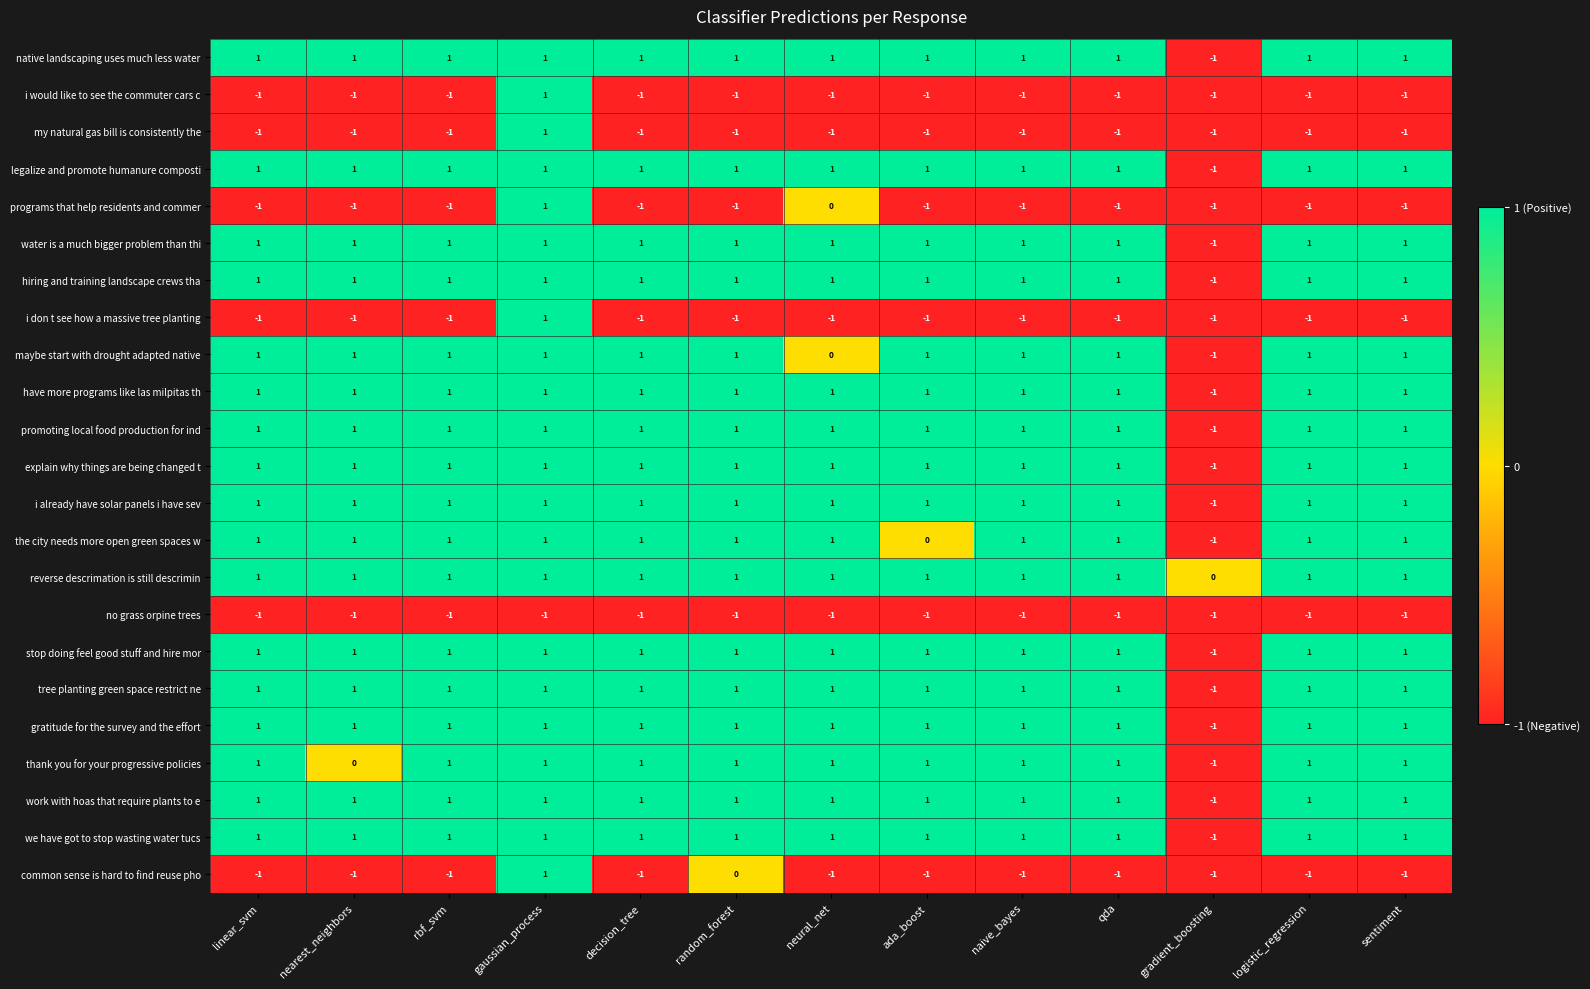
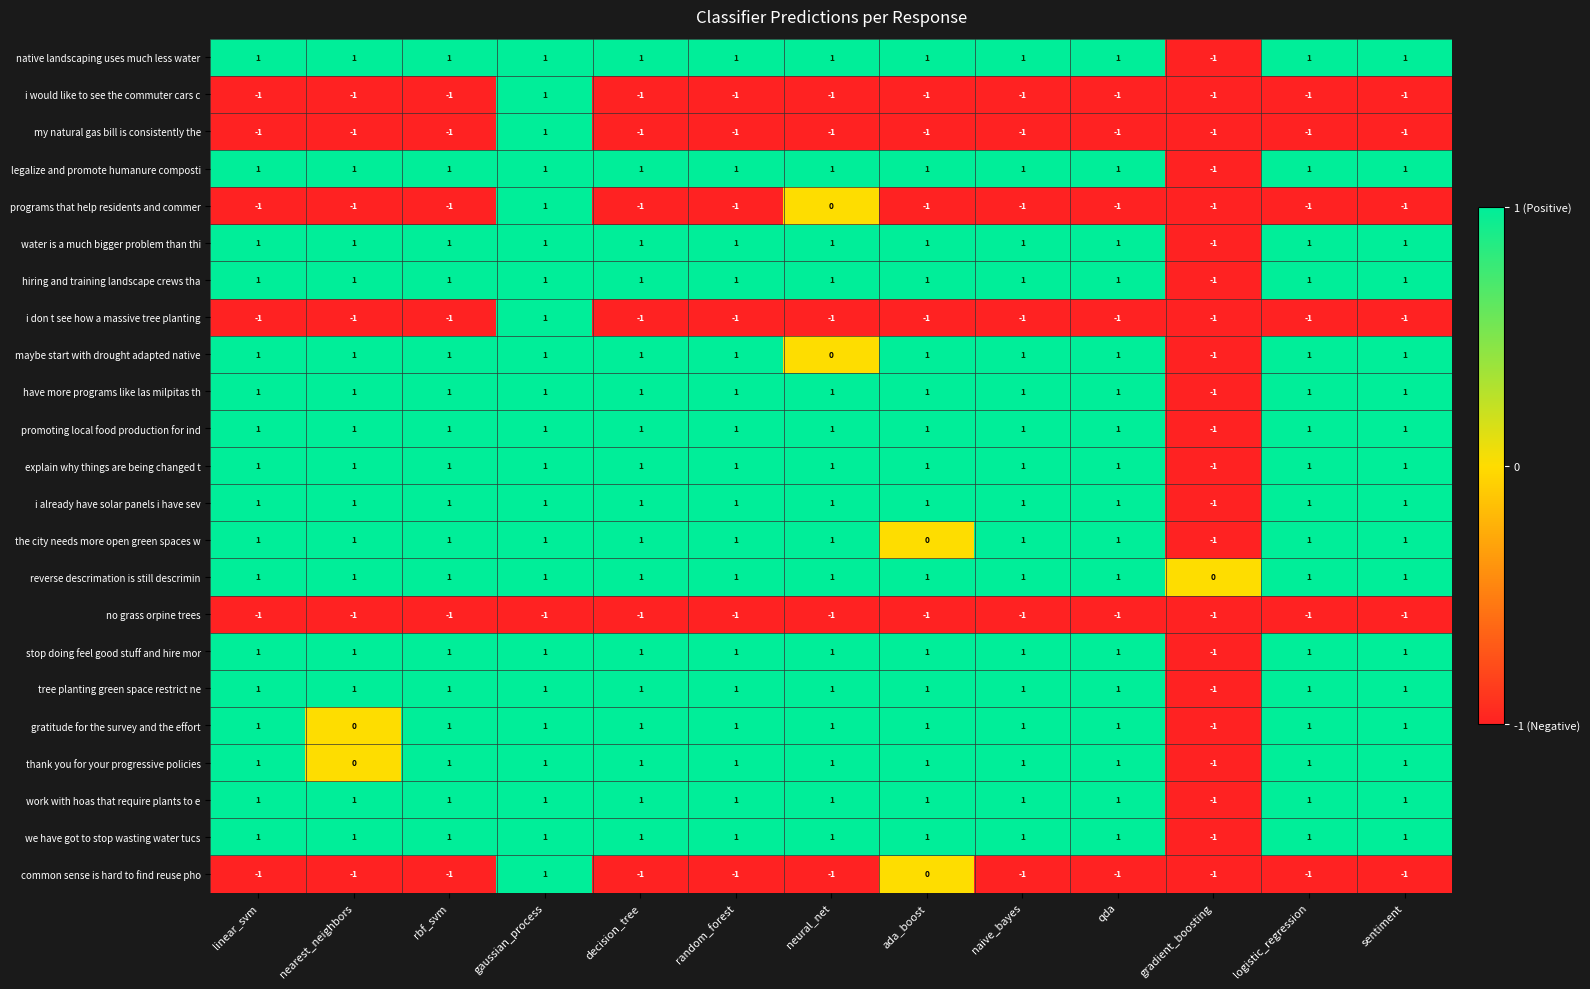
  {
    "gratitude for the survey and the effort": {
      "linear_svm": 1,
-     "nearest_neighbors": 1,
+     "nearest_neighbors": 0,
      "rbf_svm": 1,
      "gaussian_process": 1,
      "decision_tree": 1,
      "random_forest": 1,
      "neural_net": 1,
      "ada_boost": 1,
      "naive_bayes": 1,
      "qda": 1,
      "gradient_boosting": -1,
      "logistic_regression": 1,
      "sentiment": 1
    },
    "common sense is hard to find reuse pho": {
      "linear_svm": -1,
      "nearest_neighbors": -1,
      "rbf_svm": -1,
      "gaussian_process": 1,
      "decision_tree": -1,
-     "random_forest": 0,
+     "random_forest": -1,
      "neural_net": -1,
-     "ada_boost": -1,
+     "ada_boost": 0,
      "naive_bayes": -1,
      "qda": -1,
      "gradient_boosting": -1,
      "logistic_regression": -1,
      "sentiment": -1
    }
  }
